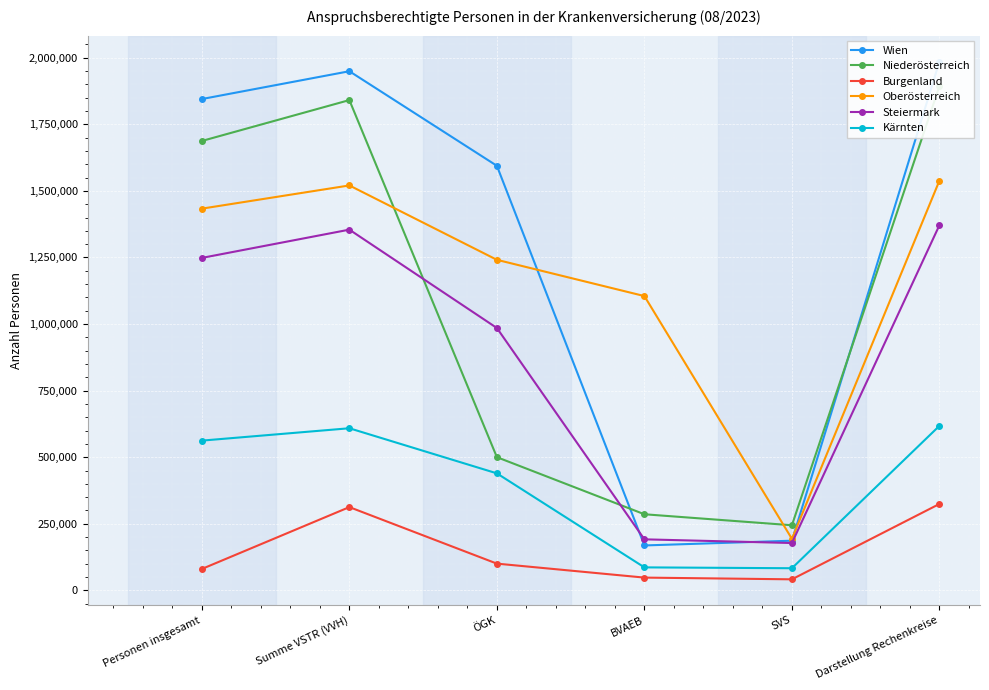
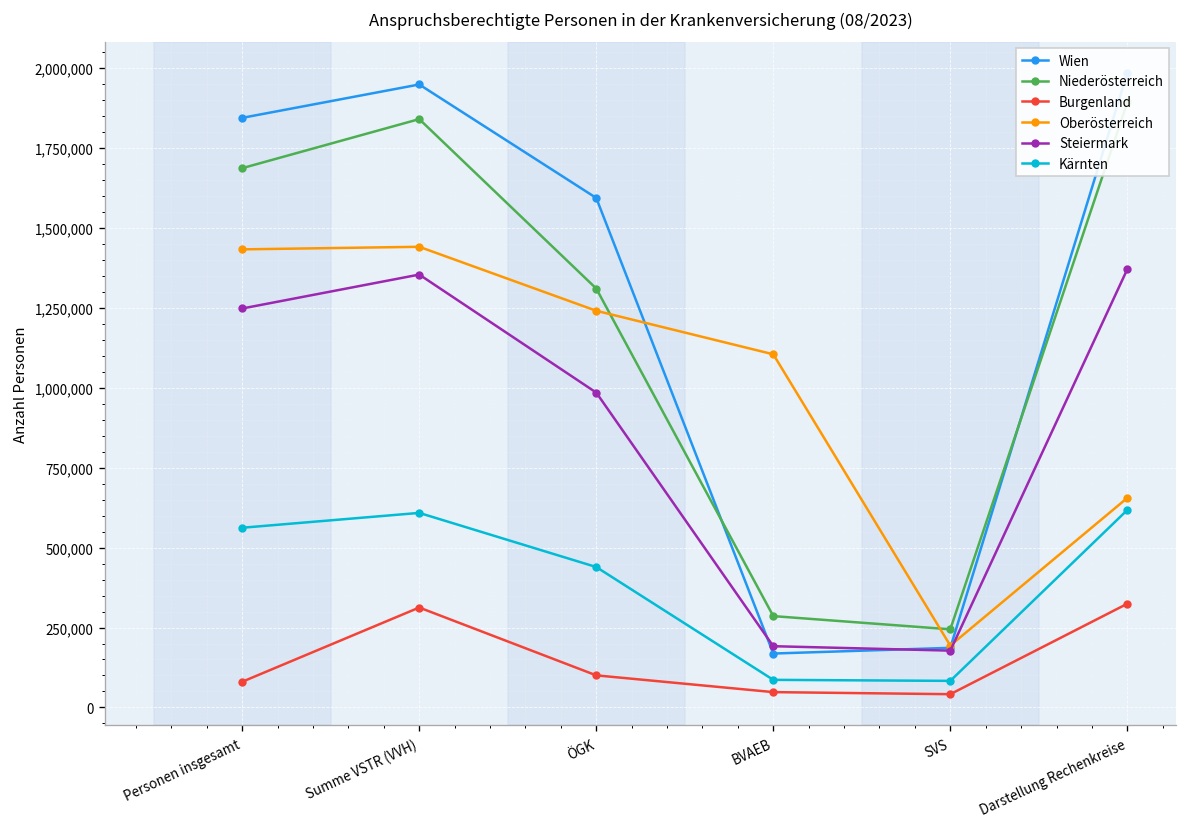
  {
    "Niederösterreich": {
      "Personen insgesamt": "1,690,000",
      "Summe VSTR (VVH)": "1,840,000",
-     "ÖGK": "500,000",
+     "ÖGK": "1,310,000",
      "BVAEB": "290,000",
      "SVS": "240,000"
    },
    "Burgenland": {
      "Personen insgesamt": "80,000",
      "Summe VSTR (VVH)": "310,000",
      "ÖGK": "100,000",
      "BVAEB": "50,000",
      "SVS": "40,000",
      "Darstellung Rechenkreise": "320,000"
    },
    "Oberösterreich": {
      "Personen insgesamt": "1,430,000",
-     "Summe VSTR (VVH)": "1,520,000",
+     "Summe VSTR (VVH)": "1,440,000",
      "ÖGK": "1,240,000",
      "BVAEB": "1,110,000",
-     "Darstellung Rechenkreise": "1,540,000"
+     "Darstellung Rechenkreise": "660,000"
    },
    "Steiermark": {
      "Personen insgesamt": "1,250,000",
      "Summe VSTR (VVH)": "1,350,000",
      "ÖGK": "990,000",
      "BVAEB": "190,000",
      "Darstellung Rechenkreise": "1,370,000"
    }
  }
